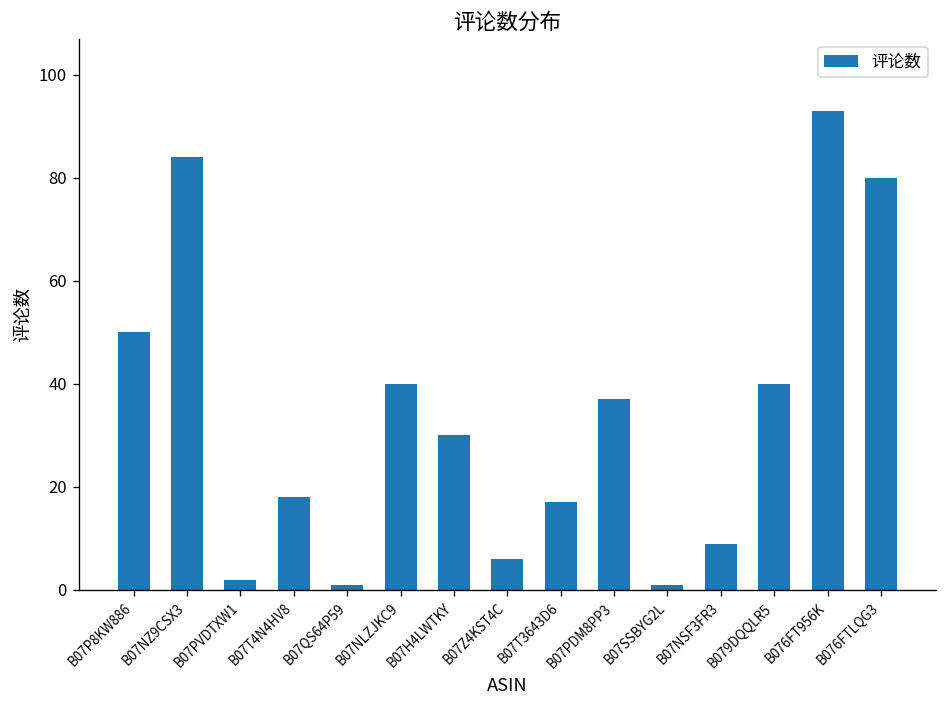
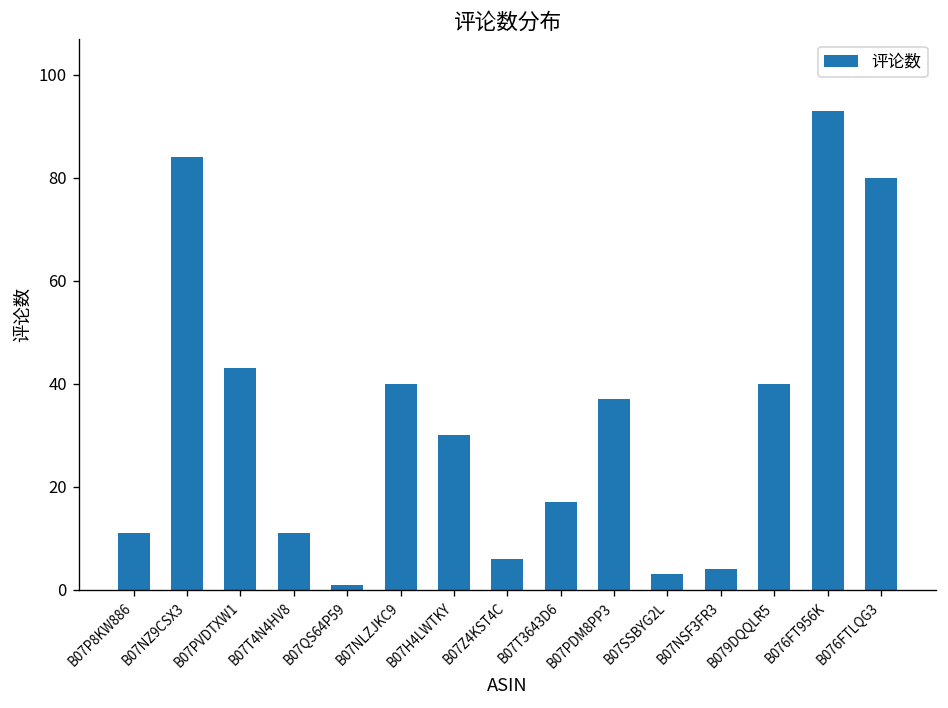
  {
-   "B07P8KW886": 50,
+   "B07P8KW886": 11,
    "B07NZ9CSX3": 84,
-   "B07PVDTXW1": 2,
-   "B07T4N4HV8": 18,
+   "B07PVDTXW1": 43,
+   "B07T4N4HV8": 11,
    "B07QS64P59": 1,
    "B07NLZJKC9": 40,
    "B07H4LWTKY": 30,
    "B07Z4KST4C": 6,
    "B07T3643D6": 17,
    "B07PDM8PP3": 37,
-   "B07SSBYG2L": 1,
-   "B07NSF3FR3": 9,
+   "B07SSBYG2L": 3,
+   "B07NSF3FR3": 4,
    "B079DQQLR5": 40,
    "B076FT956K": 93,
    "B076FTLQG3": 80
  }
